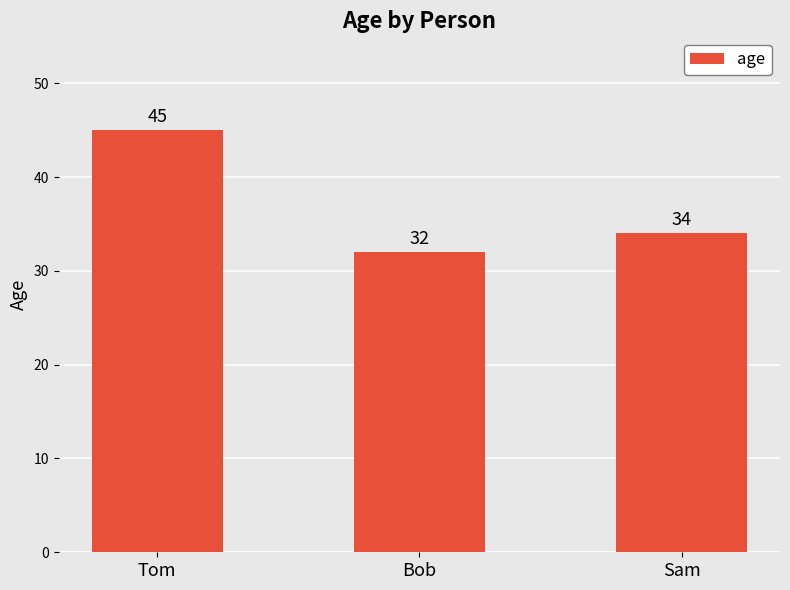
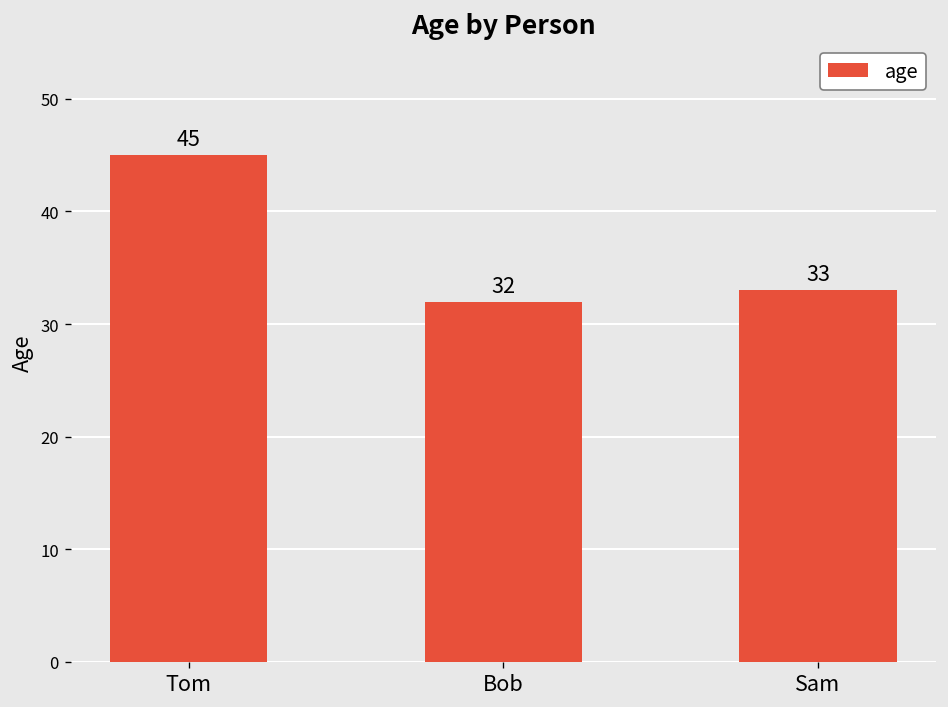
  {
    "Tom": 45,
    "Bob": 32,
-   "Sam": 34
+   "Sam": 33
  }
